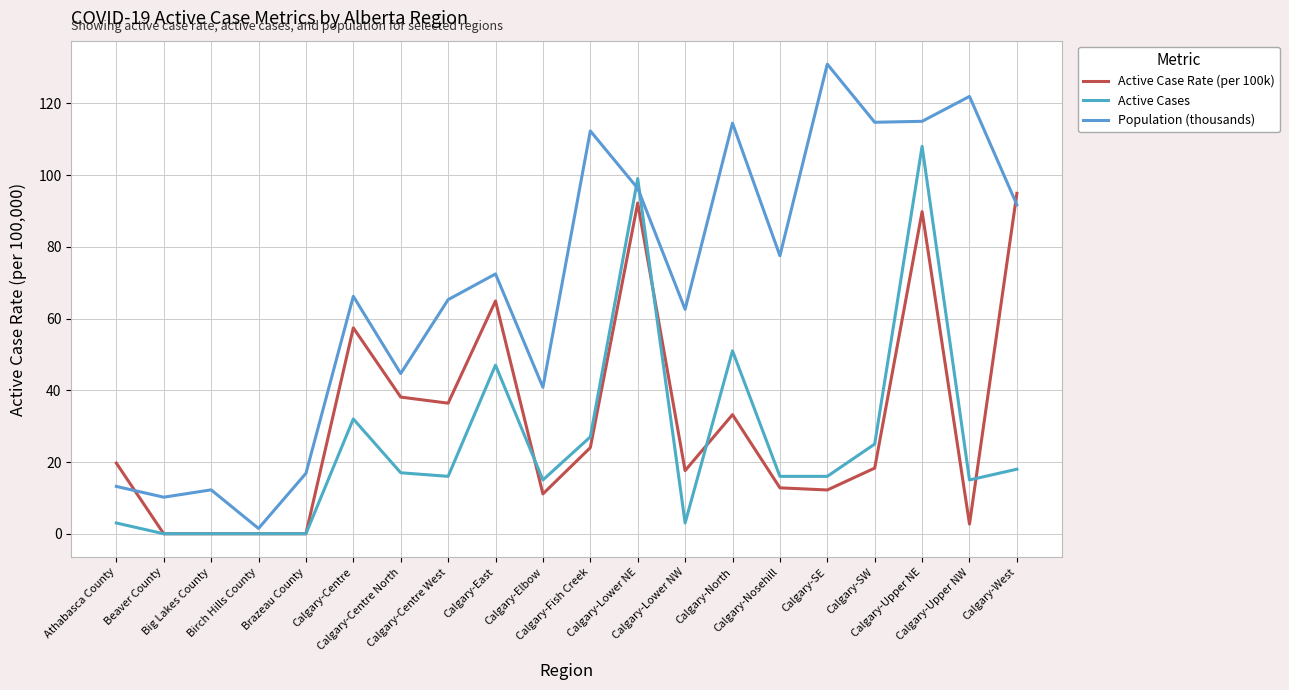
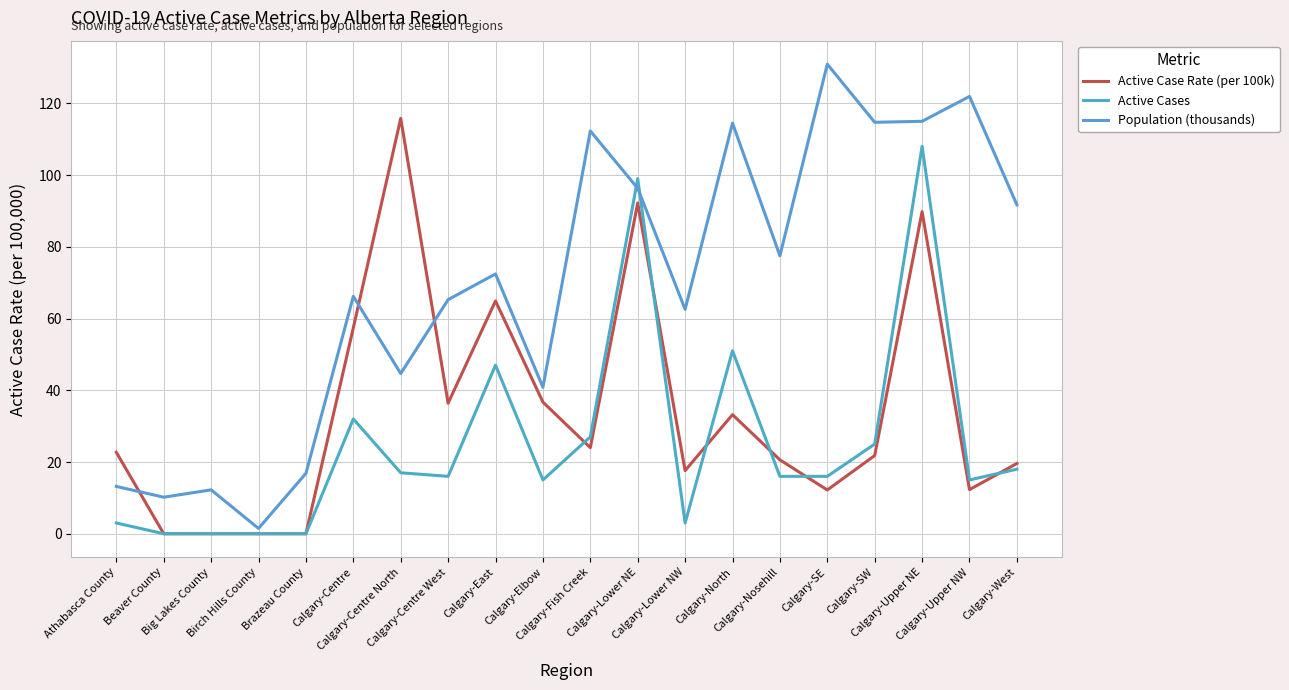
  {
    "Active Case Rate (per 100k)": {
-     "Athabasca County": 20,
+     "Athabasca County": 23,
      "Calgary-Centre": 57,
-     "Calgary-Centre North": 38,
+     "Calgary-Centre North": 116,
      "Calgary-Centre West": 36,
      "Calgary-East": 65,
-     "Calgary-Elbow": 11,
+     "Calgary-Elbow": 37,
      "Calgary-Fish Creek": 24,
      "Calgary-Lower NE": 92,
      "Calgary-Lower NW": 18,
      "Calgary-North": 33,
-     "Calgary-Nosehill": 13,
+     "Calgary-Nosehill": 21,
      "Calgary-SE": 12,
-     "Calgary-SW": 18,
+     "Calgary-SW": 22,
      "Calgary-Upper NE": 90,
-     "Calgary-Upper NW": 3,
-     "Calgary-West": 95
+     "Calgary-Upper NW": 12,
+     "Calgary-West": 20
    }
  }
